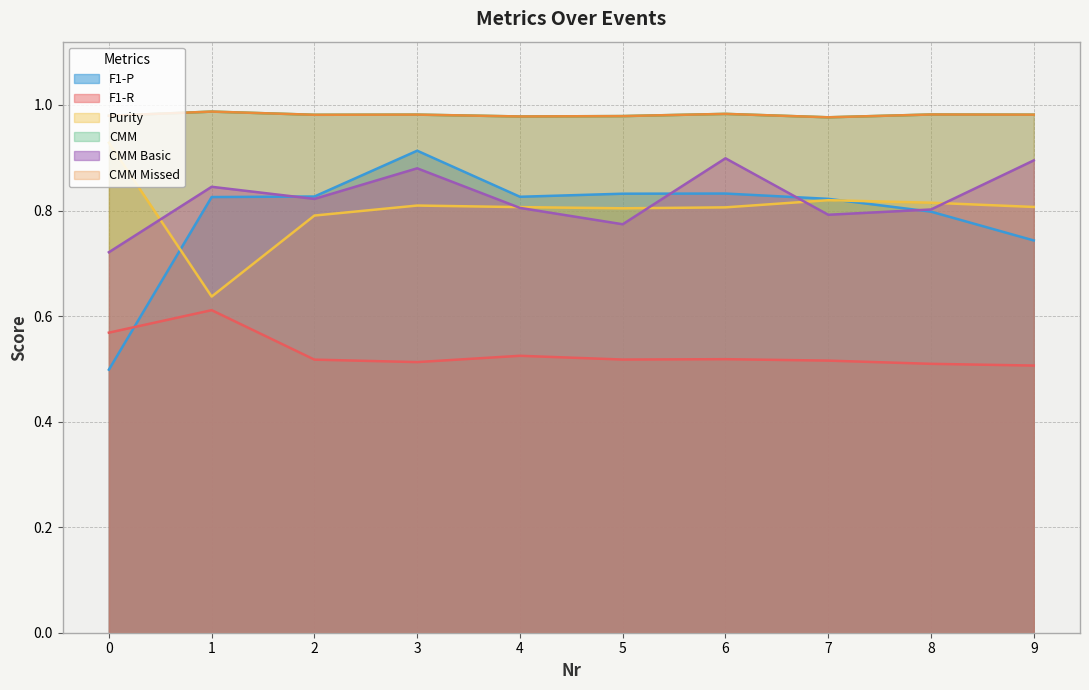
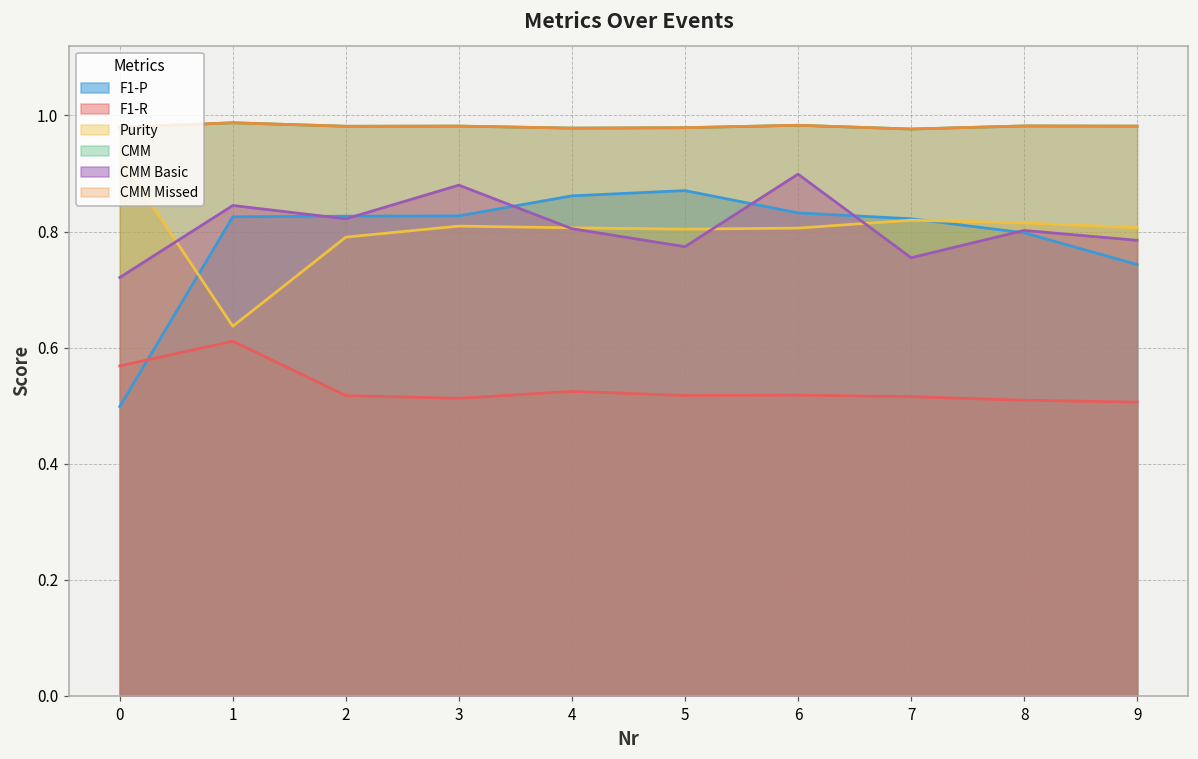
  {
    "F1-P": {
      "0": 0.50,
      "1": 0.83,
-     "3": 0.91,
-     "4": 0.83,
-     "5": 0.83,
+     "3": 0.83,
+     "4": 0.86,
+     "5": 0.87,
      "6": 0.83,
      "9": 0.74
    },
    "CMM Basic": {
      "0": 0.72,
      "1": 0.85,
      "3": 0.88,
      "5": 0.77,
      "6": 0.90,
-     "7": 0.79,
-     "9": 0.90
+     "7": 0.76,
+     "9": 0.79
    }
  }
